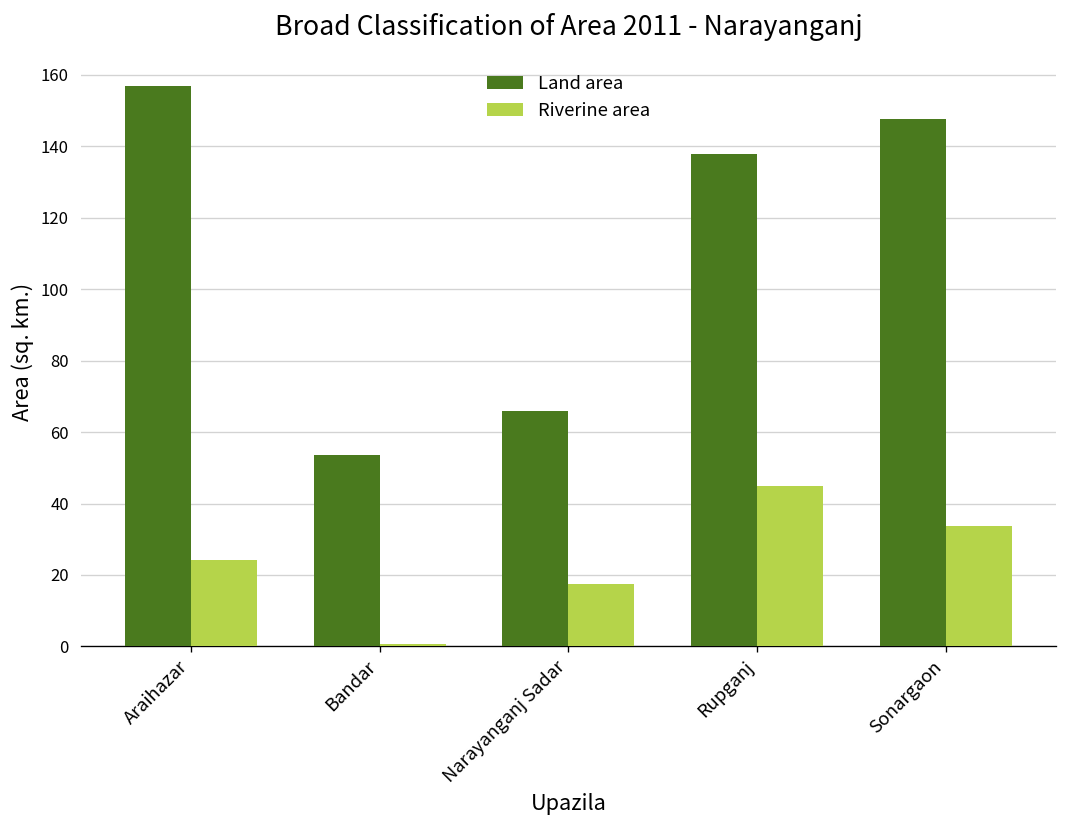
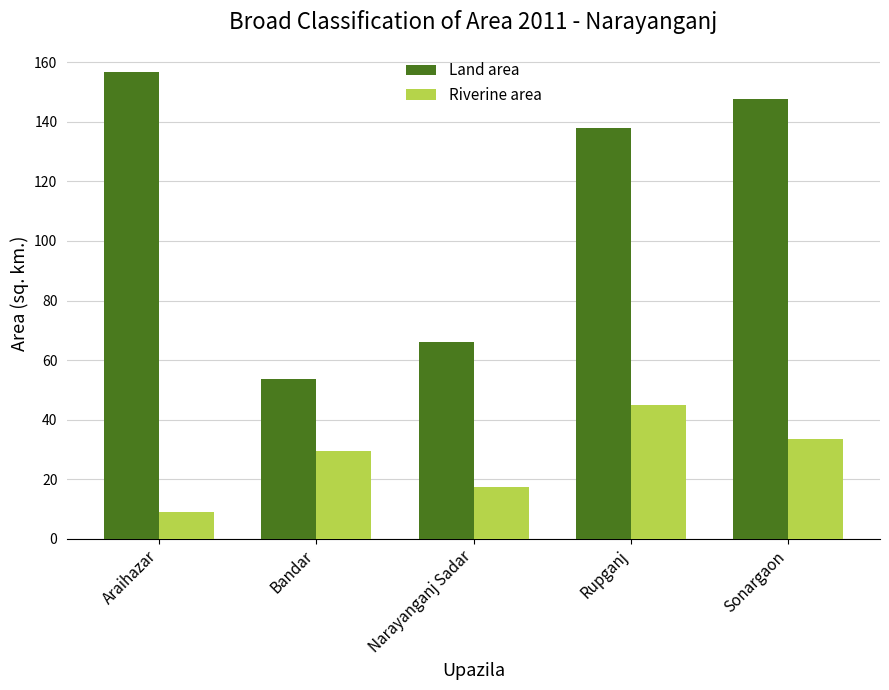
  {
    "Land area": {
      "Araihazar": 157,
      "Bandar": 54,
      "Narayanganj Sadar": 66,
      "Rupganj": 138,
      "Sonargaon": 148
    },
    "Riverine area": {
-     "Araihazar": 24,
-     "Bandar": 1,
+     "Araihazar": 9,
+     "Bandar": 30,
      "Narayanganj Sadar": 17,
      "Rupganj": 45,
      "Sonargaon": 34
    }
  }
